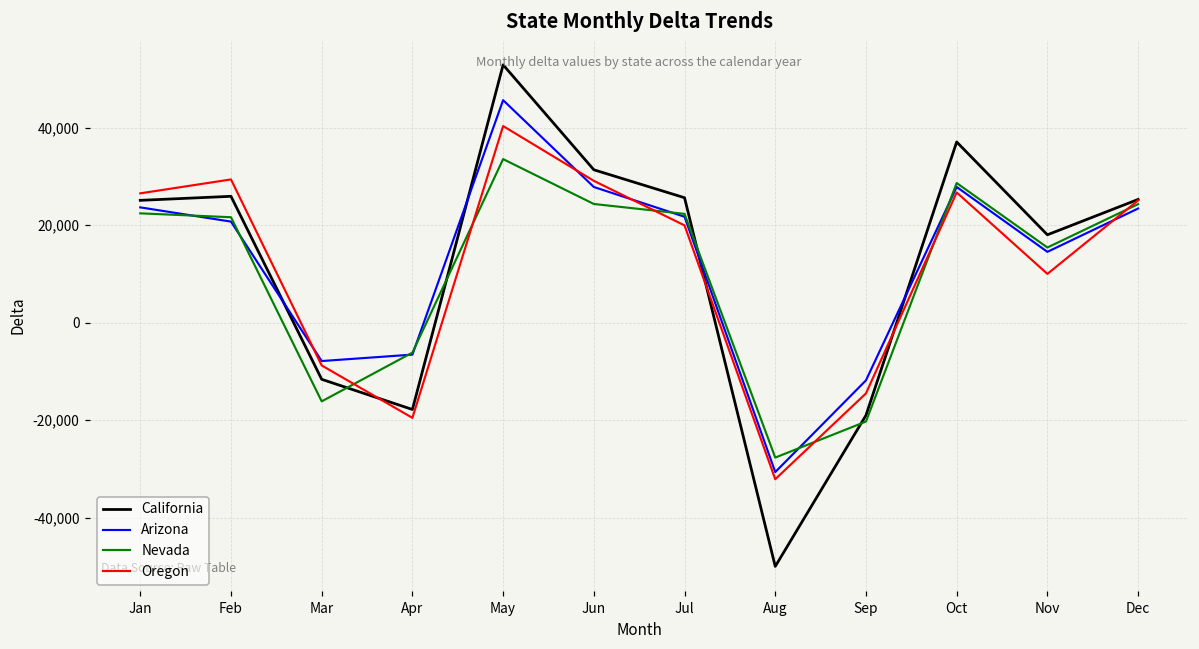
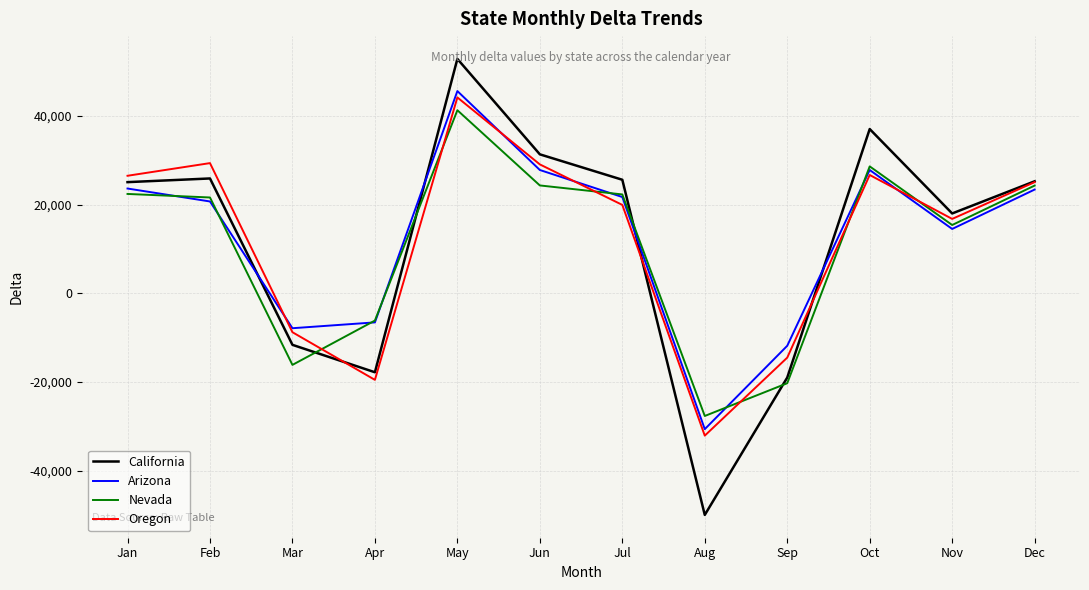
  {
    "California": {
      "Jan": "25,000",
      "Feb": "26,000",
      "Mar": "-12,000",
      "Apr": "-18,000",
      "May": "53,000",
      "Jun": "31,000",
      "Jul": "26,000",
      "Aug": "-50,000",
      "Sep": "-19,000",
      "Oct": "37,000",
      "Nov": "18,000"
    },
    "Arizona": {
      "Jan": "24,000",
      "Feb": "21,000",
      "Mar": "-8,000",
      "May": "46,000",
      "Jun": "28,000",
      "Jul": "22,000",
      "Aug": "-31,000",
      "Sep": "-12,000",
      "Oct": "28,000",
      "Nov": "15,000",
      "Dec": "23,000"
    },
    "Nevada": {
      "Jan": "22,000",
      "Feb": "22,000",
      "Mar": "-16,000",
-     "May": "34,000",
+     "May": "41,000",
      "Jun": "24,000",
      "Jul": "22,000",
      "Aug": "-28,000",
      "Sep": "-20,000",
      "Oct": "29,000",
      "Nov": "15,000",
      "Dec": "24,000"
    },
    "Oregon": {
      "Jan": "27,000",
      "Feb": "29,000",
      "Mar": "-9,000",
      "Apr": "-20,000",
-     "May": "40,000",
+     "May": "44,000",
      "Jun": "29,000",
      "Jul": "20,000",
      "Aug": "-32,000",
      "Sep": "-15,000",
      "Oct": "27,000",
-     "Nov": "10,000"
+     "Nov": "17,000"
    }
  }
